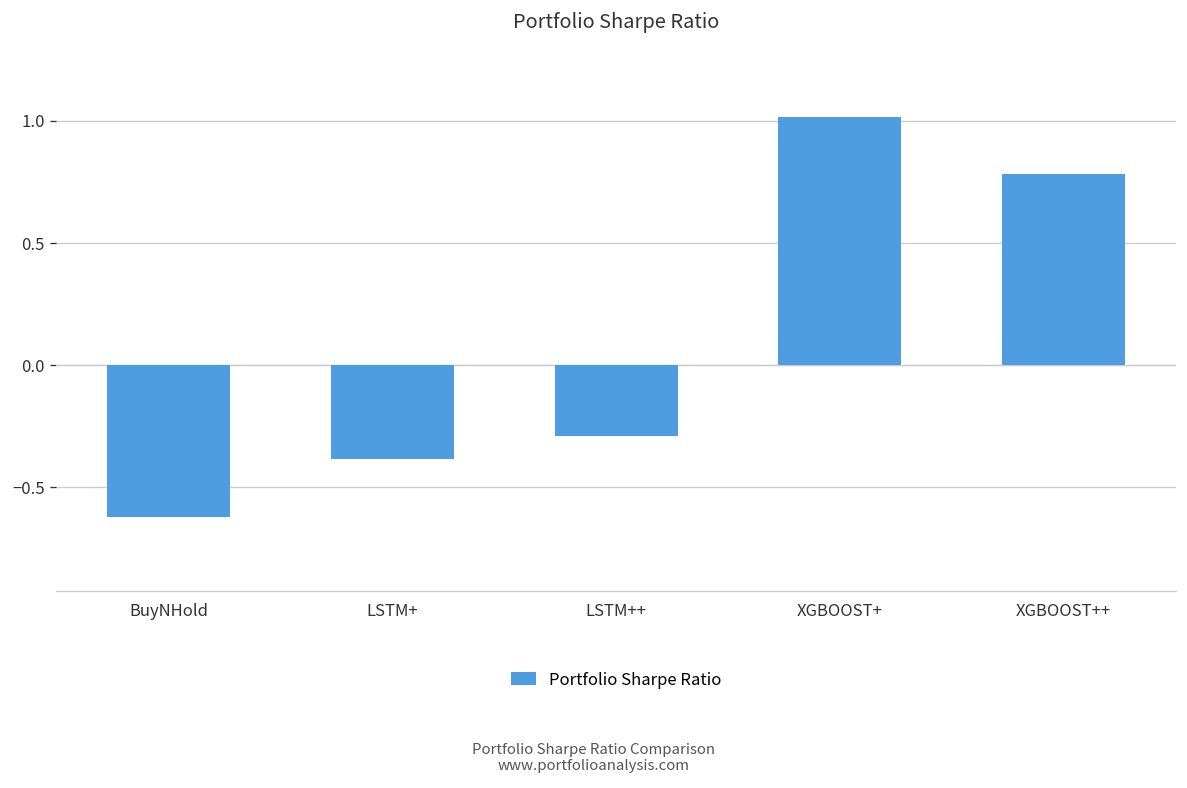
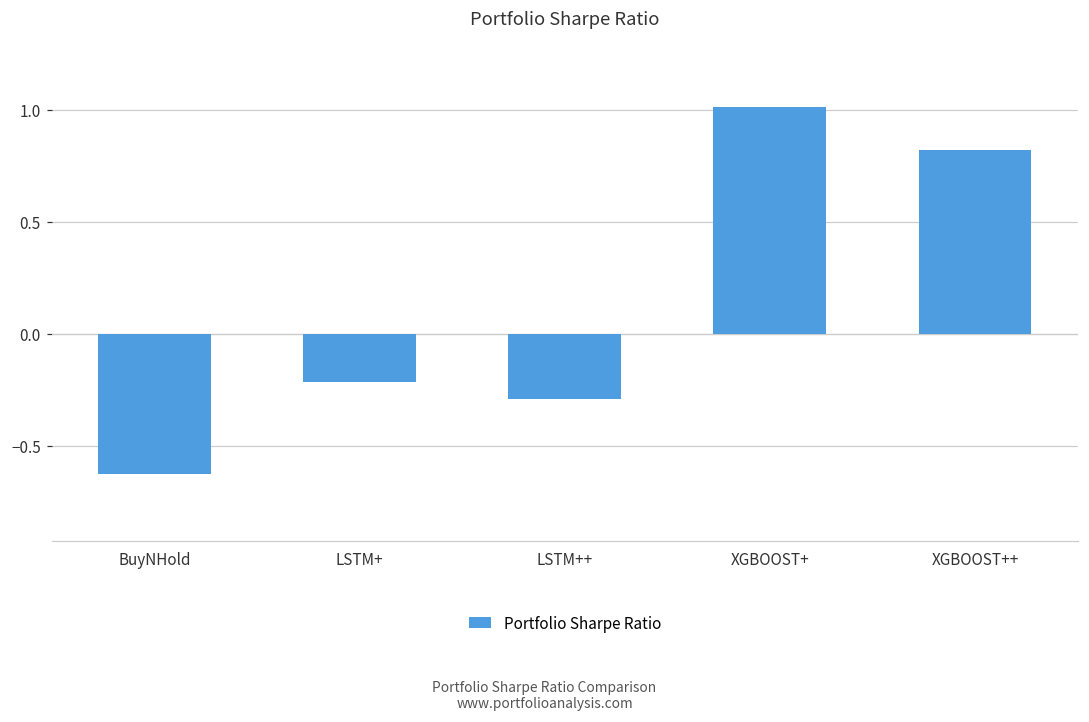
  {
    "BuyNHold": -0.63,
-   "LSTM+": -0.39,
+   "LSTM+": -0.22,
    "LSTM++": -0.29,
    "XGBOOST+": 1.01,
-   "XGBOOST++": 0.78
+   "XGBOOST++": 0.82
  }
